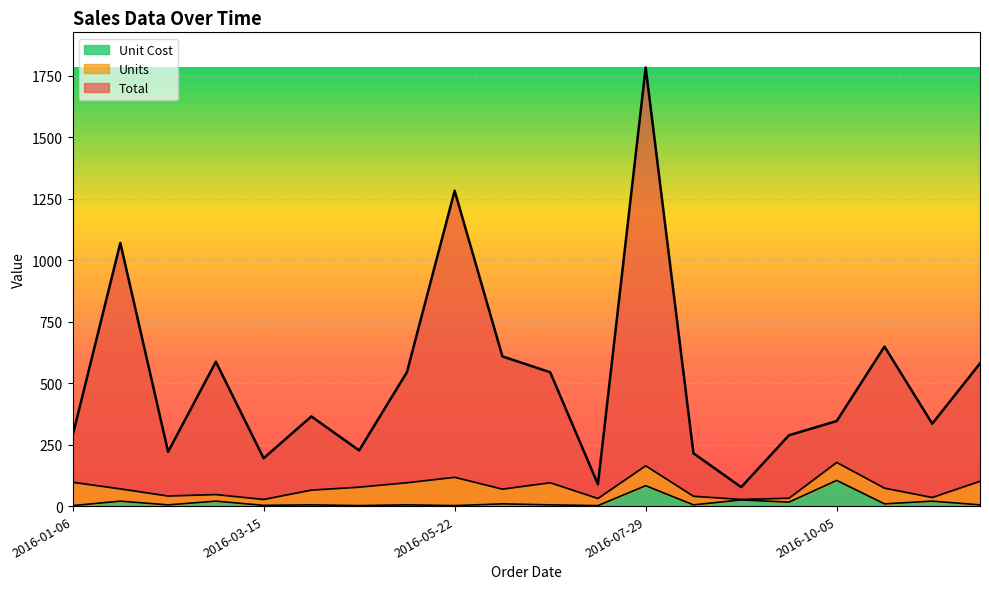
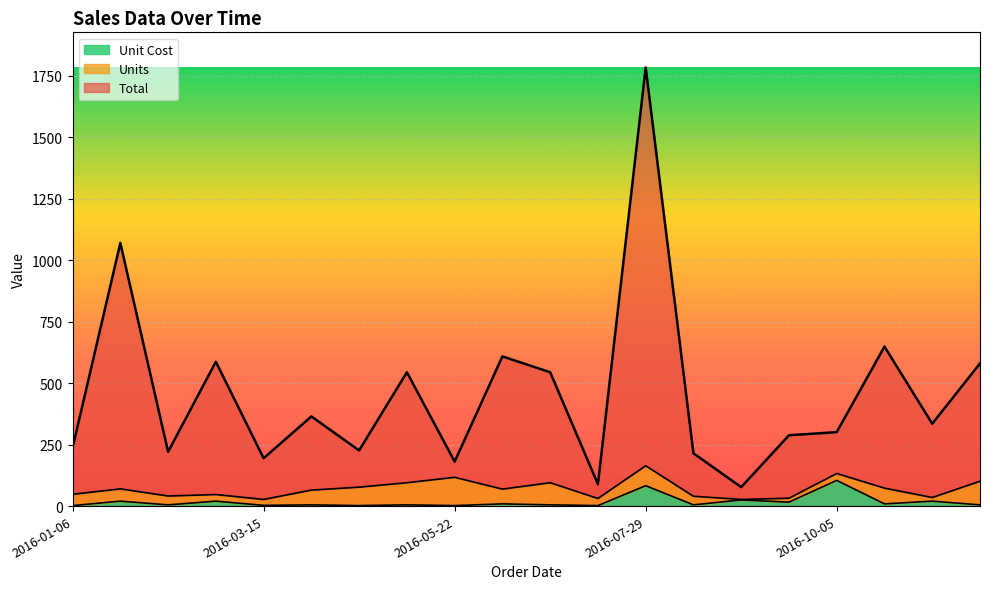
  {
    "Unit Cost": {
      "2016-01-06": 0,
      "2016-03-15": 0,
      "2016-05-22": 0,
      "2016-07-29": 80,
      "2016-10-05": 100
    },
    "Units": {
-     "2016-01-06": 100,
+     "2016-01-06": 50,
      "2016-03-15": 20,
      "2016-05-22": 120,
      "2016-07-29": 80,
-     "2016-10-05": 70
+     "2016-10-05": 30
    },
    "Total": {
      "2016-01-06": 190,
      "2016-03-15": 170,
-     "2016-05-22": 1170,
+     "2016-05-22": 60,
      "2016-07-29": 1620,
      "2016-10-05": 170
    }
  }
